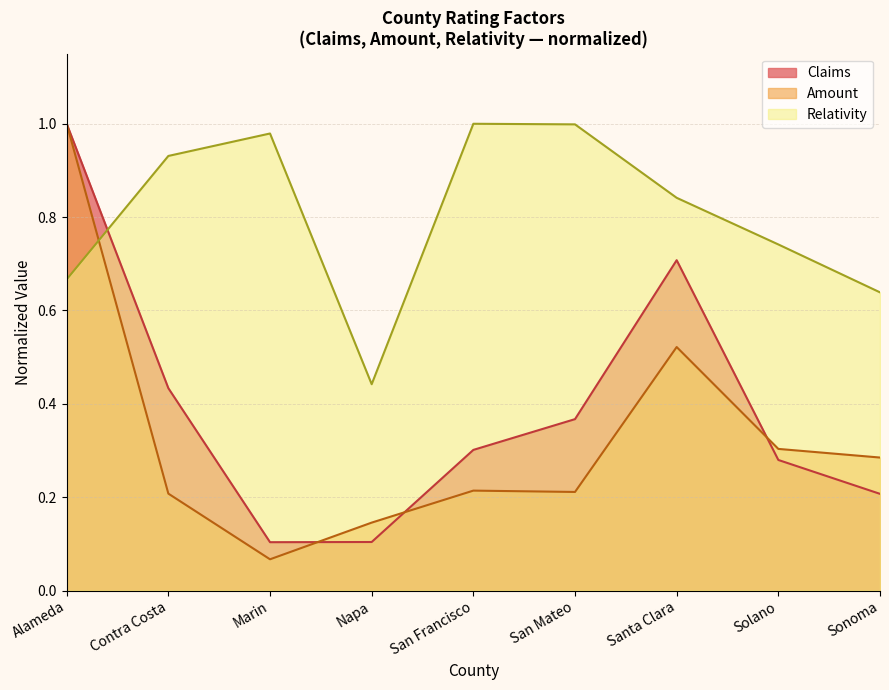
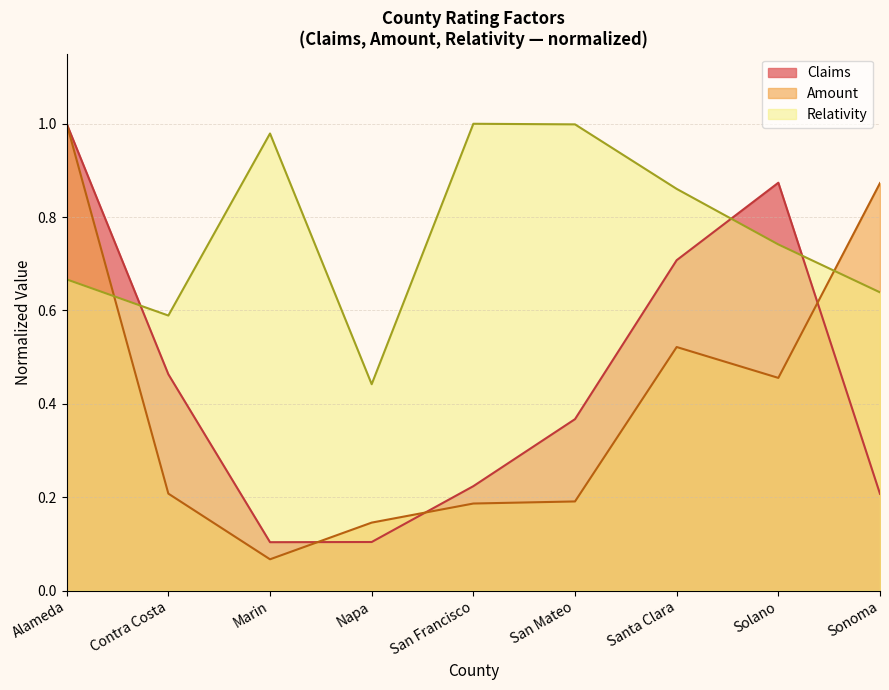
  {
    "Claims": {
-     "Contra Costa": 0.43,
+     "Contra Costa": 0.46,
      "Marin": 0.10,
      "Napa": 0.10,
-     "San Francisco": 0.30,
+     "San Francisco": 0.22,
      "San Mateo": 0.37,
      "Santa Clara": 0.71,
-     "Solano": 0.28,
+     "Solano": 0.87,
      "Sonoma": 0.21
    },
    "Amount": {
      "Contra Costa": 0.21,
      "Marin": 0.07,
      "Napa": 0.15,
-     "San Francisco": 0.21,
-     "San Mateo": 0.21,
+     "San Francisco": 0.19,
+     "San Mateo": 0.19,
      "Santa Clara": 0.52,
-     "Solano": 0.30,
-     "Sonoma": 0.28
+     "Solano": 0.46,
+     "Sonoma": 0.87
    },
    "Relativity": {
      "Alameda": 0.67,
-     "Contra Costa": 0.93,
+     "Contra Costa": 0.59,
      "Marin": 0.98,
      "Napa": 0.44,
      "San Francisco": 1.00,
      "San Mateo": 1.00,
-     "Santa Clara": 0.84,
+     "Santa Clara": 0.86,
      "Solano": 0.74,
      "Sonoma": 0.64
    }
  }
